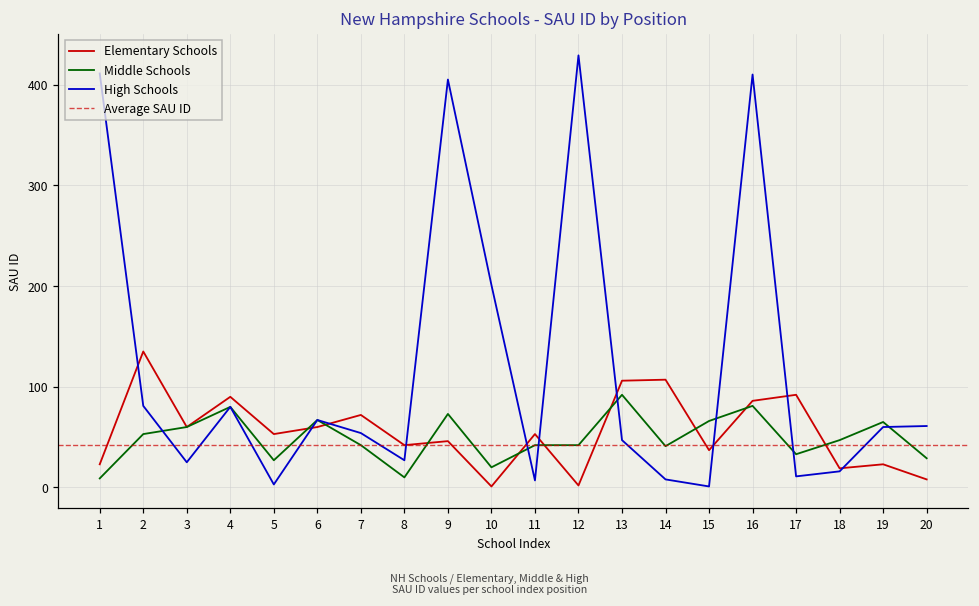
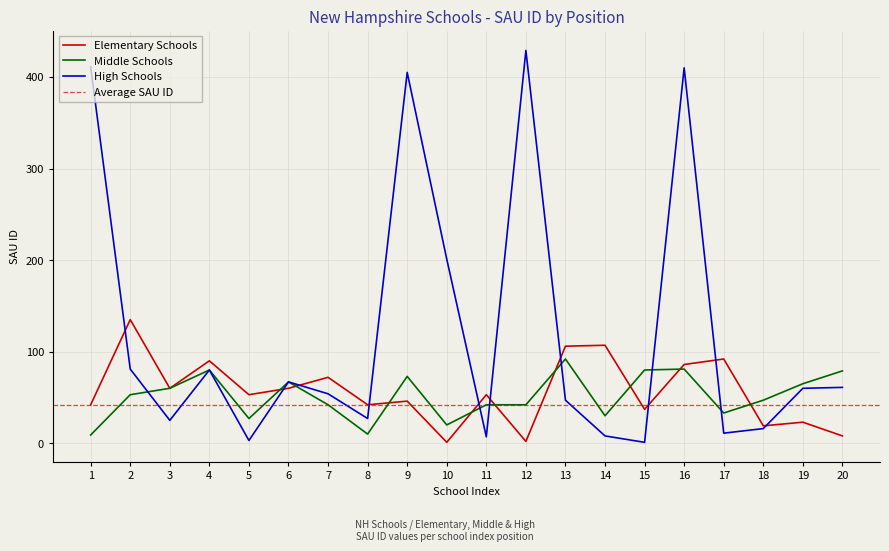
  {
    "Elementary Schools": {
-     "1": 20,
+     "1": 40,
      "2": 140,
      "4": 90,
      "5": 50,
      "6": 60,
      "7": 70,
      "8": 40,
      "9": 50,
      "10": 0,
      "11": 50,
      "12": 0,
      "13": 110,
      "14": 110,
      "15": 40,
      "16": 90,
      "17": 90,
      "18": 20,
      "19": 20,
      "20": 10
    },
    "Middle Schools": {
      "1": 10,
      "2": 50,
      "5": 30,
      "7": 40,
      "8": 10,
      "9": 70,
      "10": 20,
      "11": 40,
      "12": 40,
      "13": 90,
-     "14": 40,
-     "15": 70,
+     "14": 30,
+     "15": 80,
      "16": 80,
      "17": 30,
      "18": 50,
      "19": 70,
-     "20": 30
+     "20": 80
    },
    "High Schools": {
      "2": 80,
      "3": 30,
      "5": 0,
      "7": 50,
      "8": 30,
      "9": 410,
      "10": 200,
      "11": 10,
      "12": 430,
      "13": 50,
      "14": 10,
      "15": 0,
      "16": 410,
      "17": 10,
      "18": 20,
      "19": 60,
      "20": 60
    }
  }
